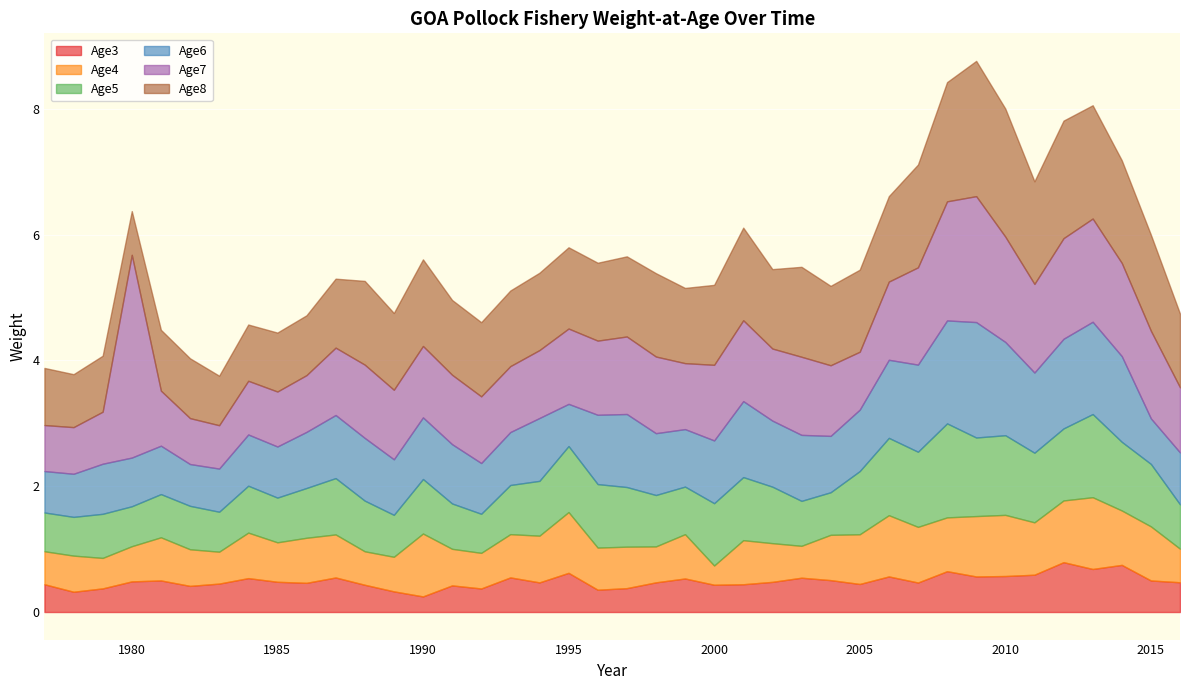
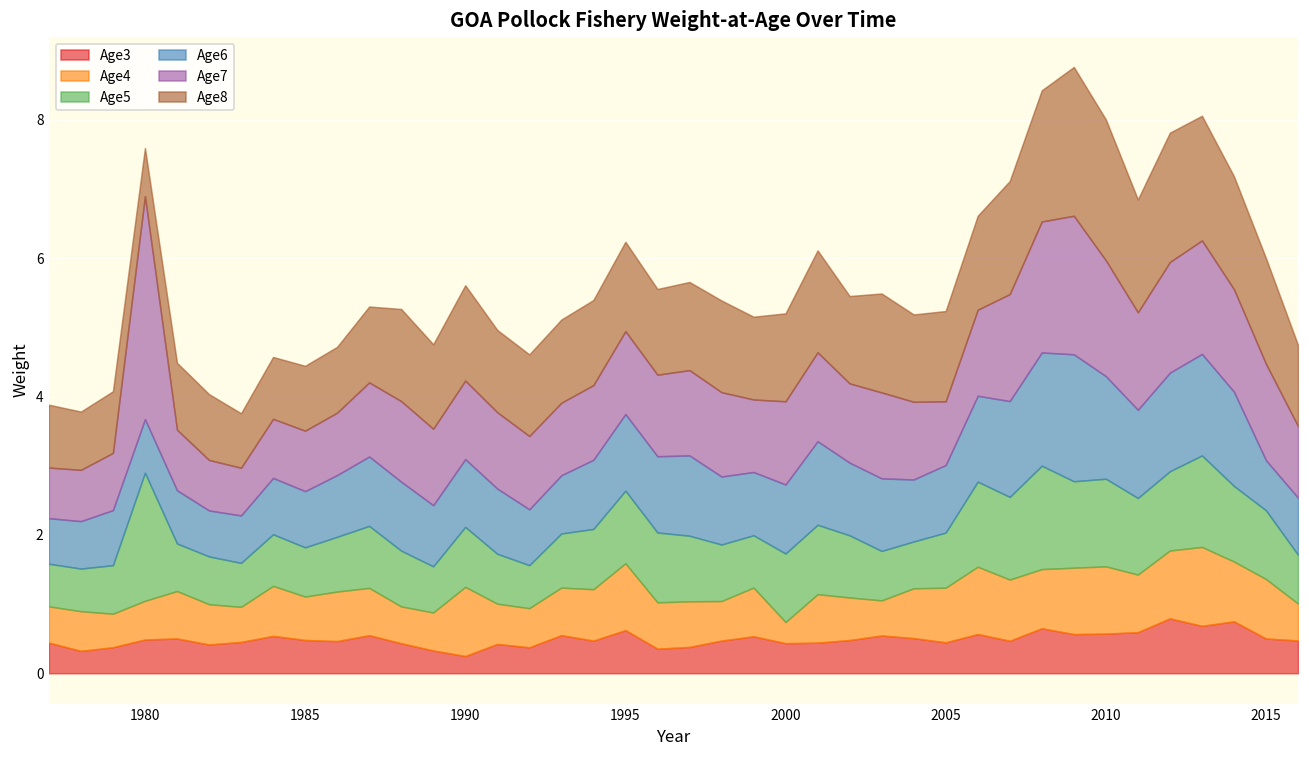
  {
    "Age3": {
      "1980": 0.5,
      "1985": 0.5,
      "1990": 0.2,
      "1995": 0.6,
      "2000": 0.4,
      "2005": 0.4,
      "2010": 0.6,
      "2015": 0.5
    },
    "Age4": {
      "1980": 0.6,
      "1985": 0.6,
      "1990": 1.0,
      "1995": 1.0,
      "2000": 0.3,
      "2005": 0.8,
      "2010": 1.0,
      "2015": 0.9
    },
    "Age5": {
-     "1980": 0.6,
+     "1980": 1.9,
      "1985": 0.7,
      "1990": 0.9,
      "1995": 1.0,
      "2000": 1.0,
-     "2005": 1.0,
+     "2005": 0.8,
      "2010": 1.3,
      "2015": 1.0
    },
    "Age6": {
      "1980": 0.8,
      "1985": 0.8,
      "1990": 1.0,
-     "1995": 0.7,
+     "1995": 1.1,
      "2000": 1.0,
      "2005": 1.0,
      "2010": 1.5,
      "2015": 0.7
    },
    "Age7": {
      "1980": 3.2,
      "1985": 0.9,
      "1990": 1.1,
      "1995": 1.2,
      "2000": 1.2,
      "2005": 0.9,
      "2010": 1.7,
      "2015": 1.4
    },
    "Age8": {
      "1980": 0.7,
      "1985": 0.9,
      "1990": 1.4,
      "1995": 1.3,
      "2000": 1.3,
      "2005": 1.3,
      "2010": 2.0,
      "2015": 1.5
    }
  }
